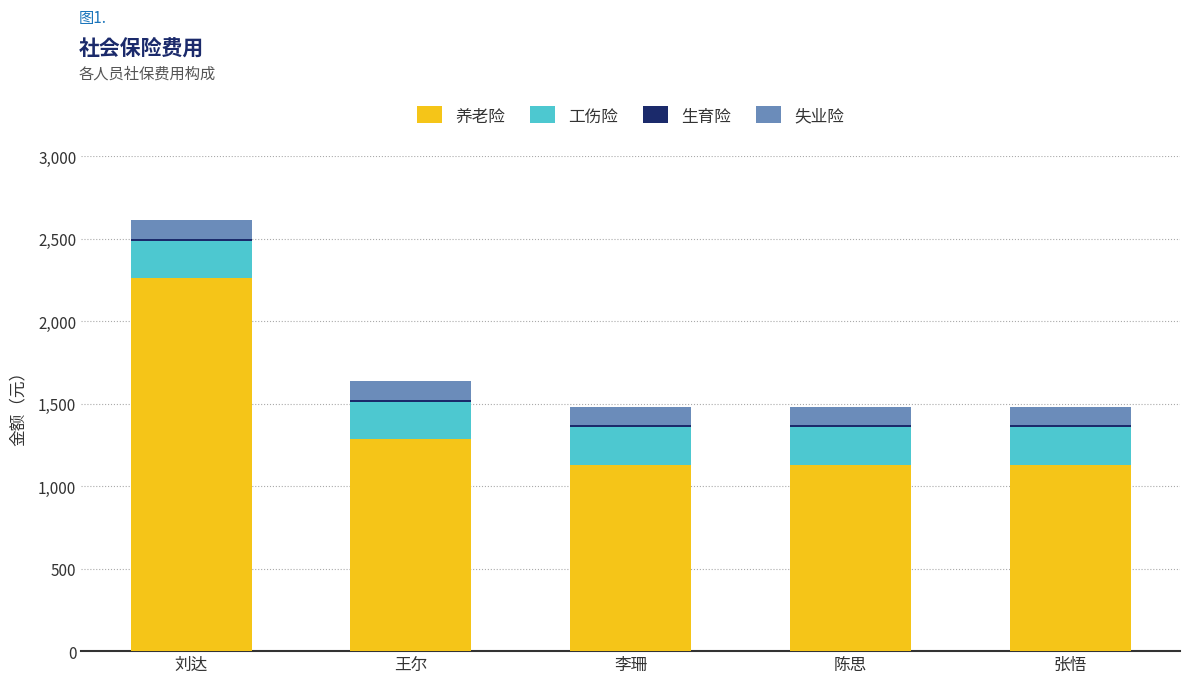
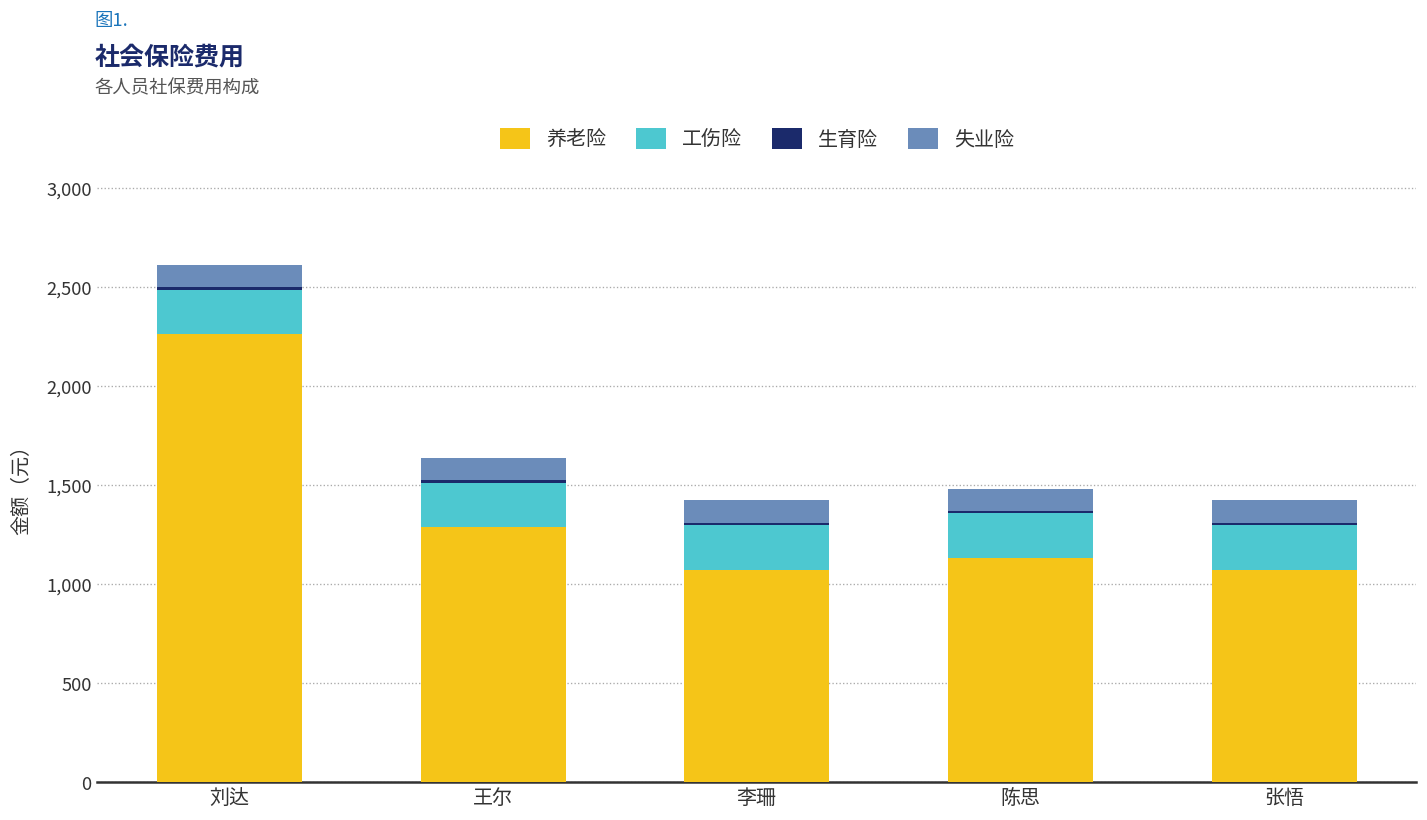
  {
    "养老险": {
      "刘达": "2,260",
      "王尔": "1,280",
-     "李珊": "1,130",
+     "李珊": "1,070",
      "陈思": "1,130",
-     "张悟": "1,130"
+     "张悟": "1,070"
    },
    "工伤险": {
      "刘达": "230",
      "王尔": "230",
      "李珊": "230",
      "陈思": "230",
      "张悟": "230"
    },
    "失业险": {
      "刘达": "110",
      "王尔": "110",
      "李珊": "110",
      "陈思": "110",
      "张悟": "110"
    }
  }
